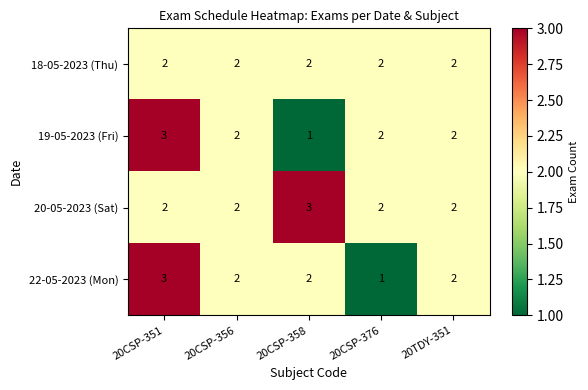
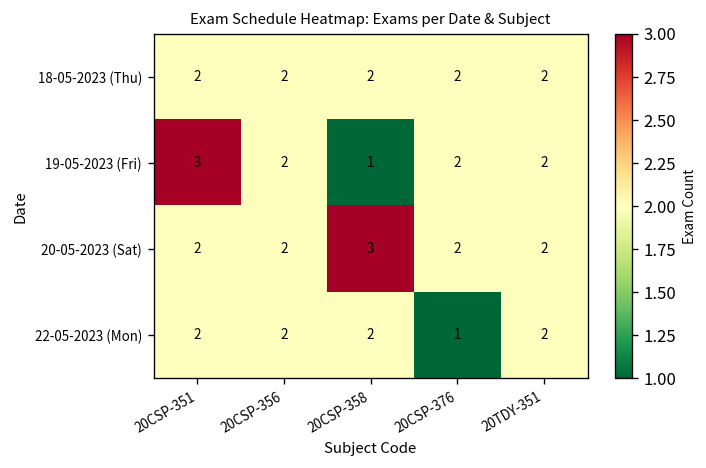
  {
    "18-05-2023 (Thu)": {
      "20CSP-351": 2,
      "20CSP-356": 2,
      "20CSP-358": 2,
      "20CSP-376": 2,
      "20TDY-351": 2
    },
    "19-05-2023 (Fri)": {
      "20CSP-351": 3,
      "20CSP-356": 2,
      "20CSP-358": 1,
      "20CSP-376": 2,
      "20TDY-351": 2
    },
    "20-05-2023 (Sat)": {
      "20CSP-351": 2,
      "20CSP-356": 2,
      "20CSP-358": 3,
      "20CSP-376": 2,
      "20TDY-351": 2
    },
    "22-05-2023 (Mon)": {
-     "20CSP-351": 3,
+     "20CSP-351": 2,
      "20CSP-356": 2,
      "20CSP-358": 2,
      "20CSP-376": 1,
      "20TDY-351": 2
    }
  }
